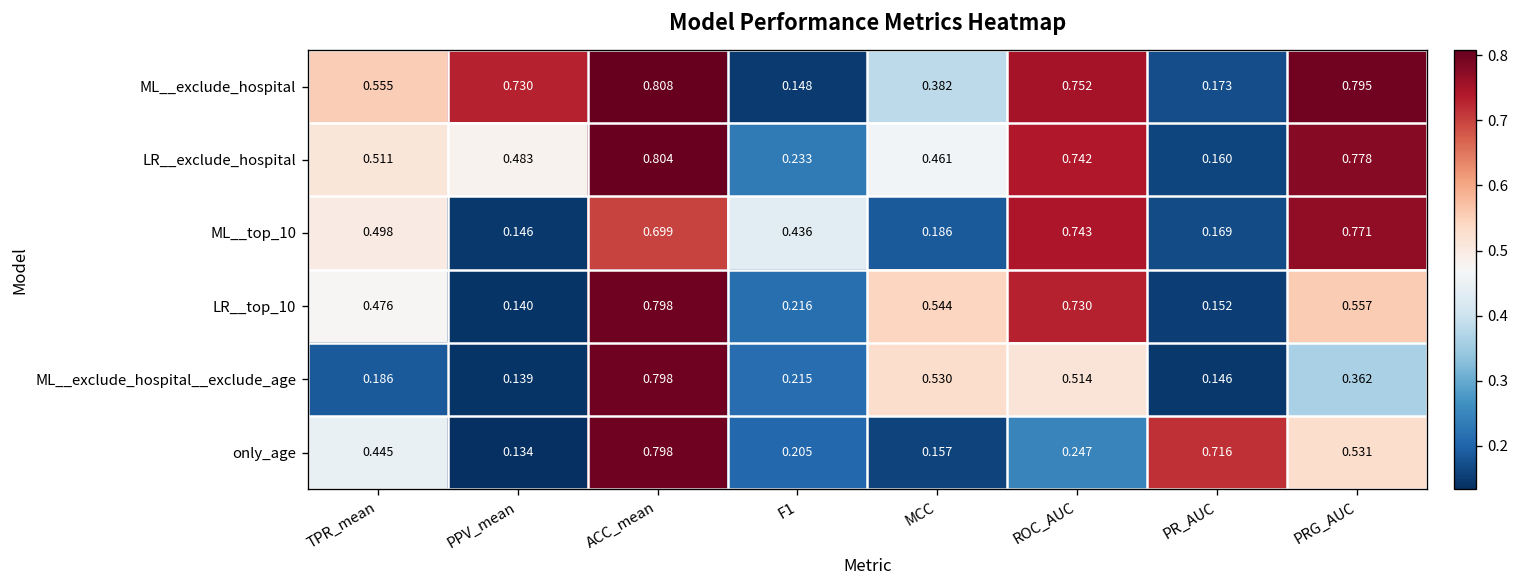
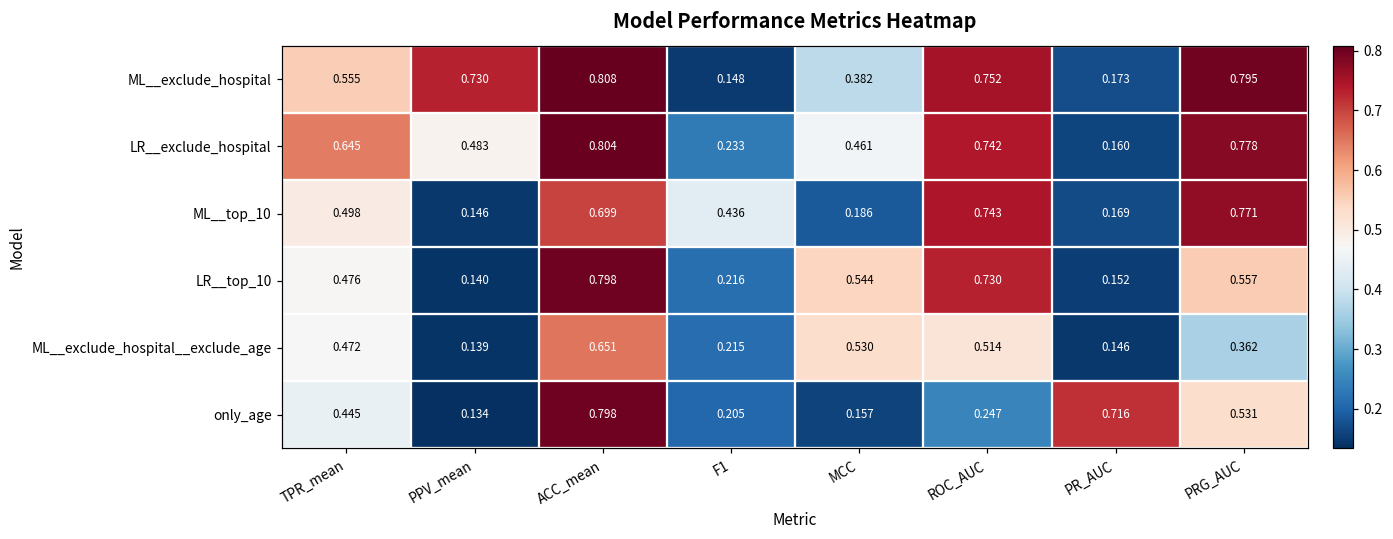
  {
    "ML__exclude_hospital": {
      "TPR_mean": 0.555,
      "PPV_mean": 0.730,
      "ACC_mean": 0.808,
      "F1": 0.148,
      "MCC": 0.382,
      "ROC_AUC": 0.752,
      "PR_AUC": 0.173,
      "PRG_AUC": 0.795
    },
    "LR__exclude_hospital": {
-     "TPR_mean": 0.511,
+     "TPR_mean": 0.645,
      "PPV_mean": 0.483,
      "ACC_mean": 0.804,
      "F1": 0.233,
      "MCC": 0.461,
      "ROC_AUC": 0.742,
      "PR_AUC": 0.160,
      "PRG_AUC": 0.778
    },
    "ML__top_10": {
      "TPR_mean": 0.498,
      "PPV_mean": 0.146,
      "ACC_mean": 0.699,
      "F1": 0.436,
      "MCC": 0.186,
      "ROC_AUC": 0.743,
      "PR_AUC": 0.169,
      "PRG_AUC": 0.771
    },
    "LR__top_10": {
      "TPR_mean": 0.476,
      "PPV_mean": 0.140,
      "ACC_mean": 0.798,
      "F1": 0.216,
      "MCC": 0.544,
      "ROC_AUC": 0.730,
      "PR_AUC": 0.152,
      "PRG_AUC": 0.557
    },
    "ML__exclude_hospital__exclude_age": {
-     "TPR_mean": 0.186,
+     "TPR_mean": 0.472,
      "PPV_mean": 0.139,
-     "ACC_mean": 0.798,
+     "ACC_mean": 0.651,
      "F1": 0.215,
      "MCC": 0.530,
      "ROC_AUC": 0.514,
      "PR_AUC": 0.146,
      "PRG_AUC": 0.362
    },
    "only_age": {
      "TPR_mean": 0.445,
      "PPV_mean": 0.134,
      "ACC_mean": 0.798,
      "F1": 0.205,
      "MCC": 0.157,
      "ROC_AUC": 0.247,
      "PR_AUC": 0.716,
      "PRG_AUC": 0.531
    }
  }
